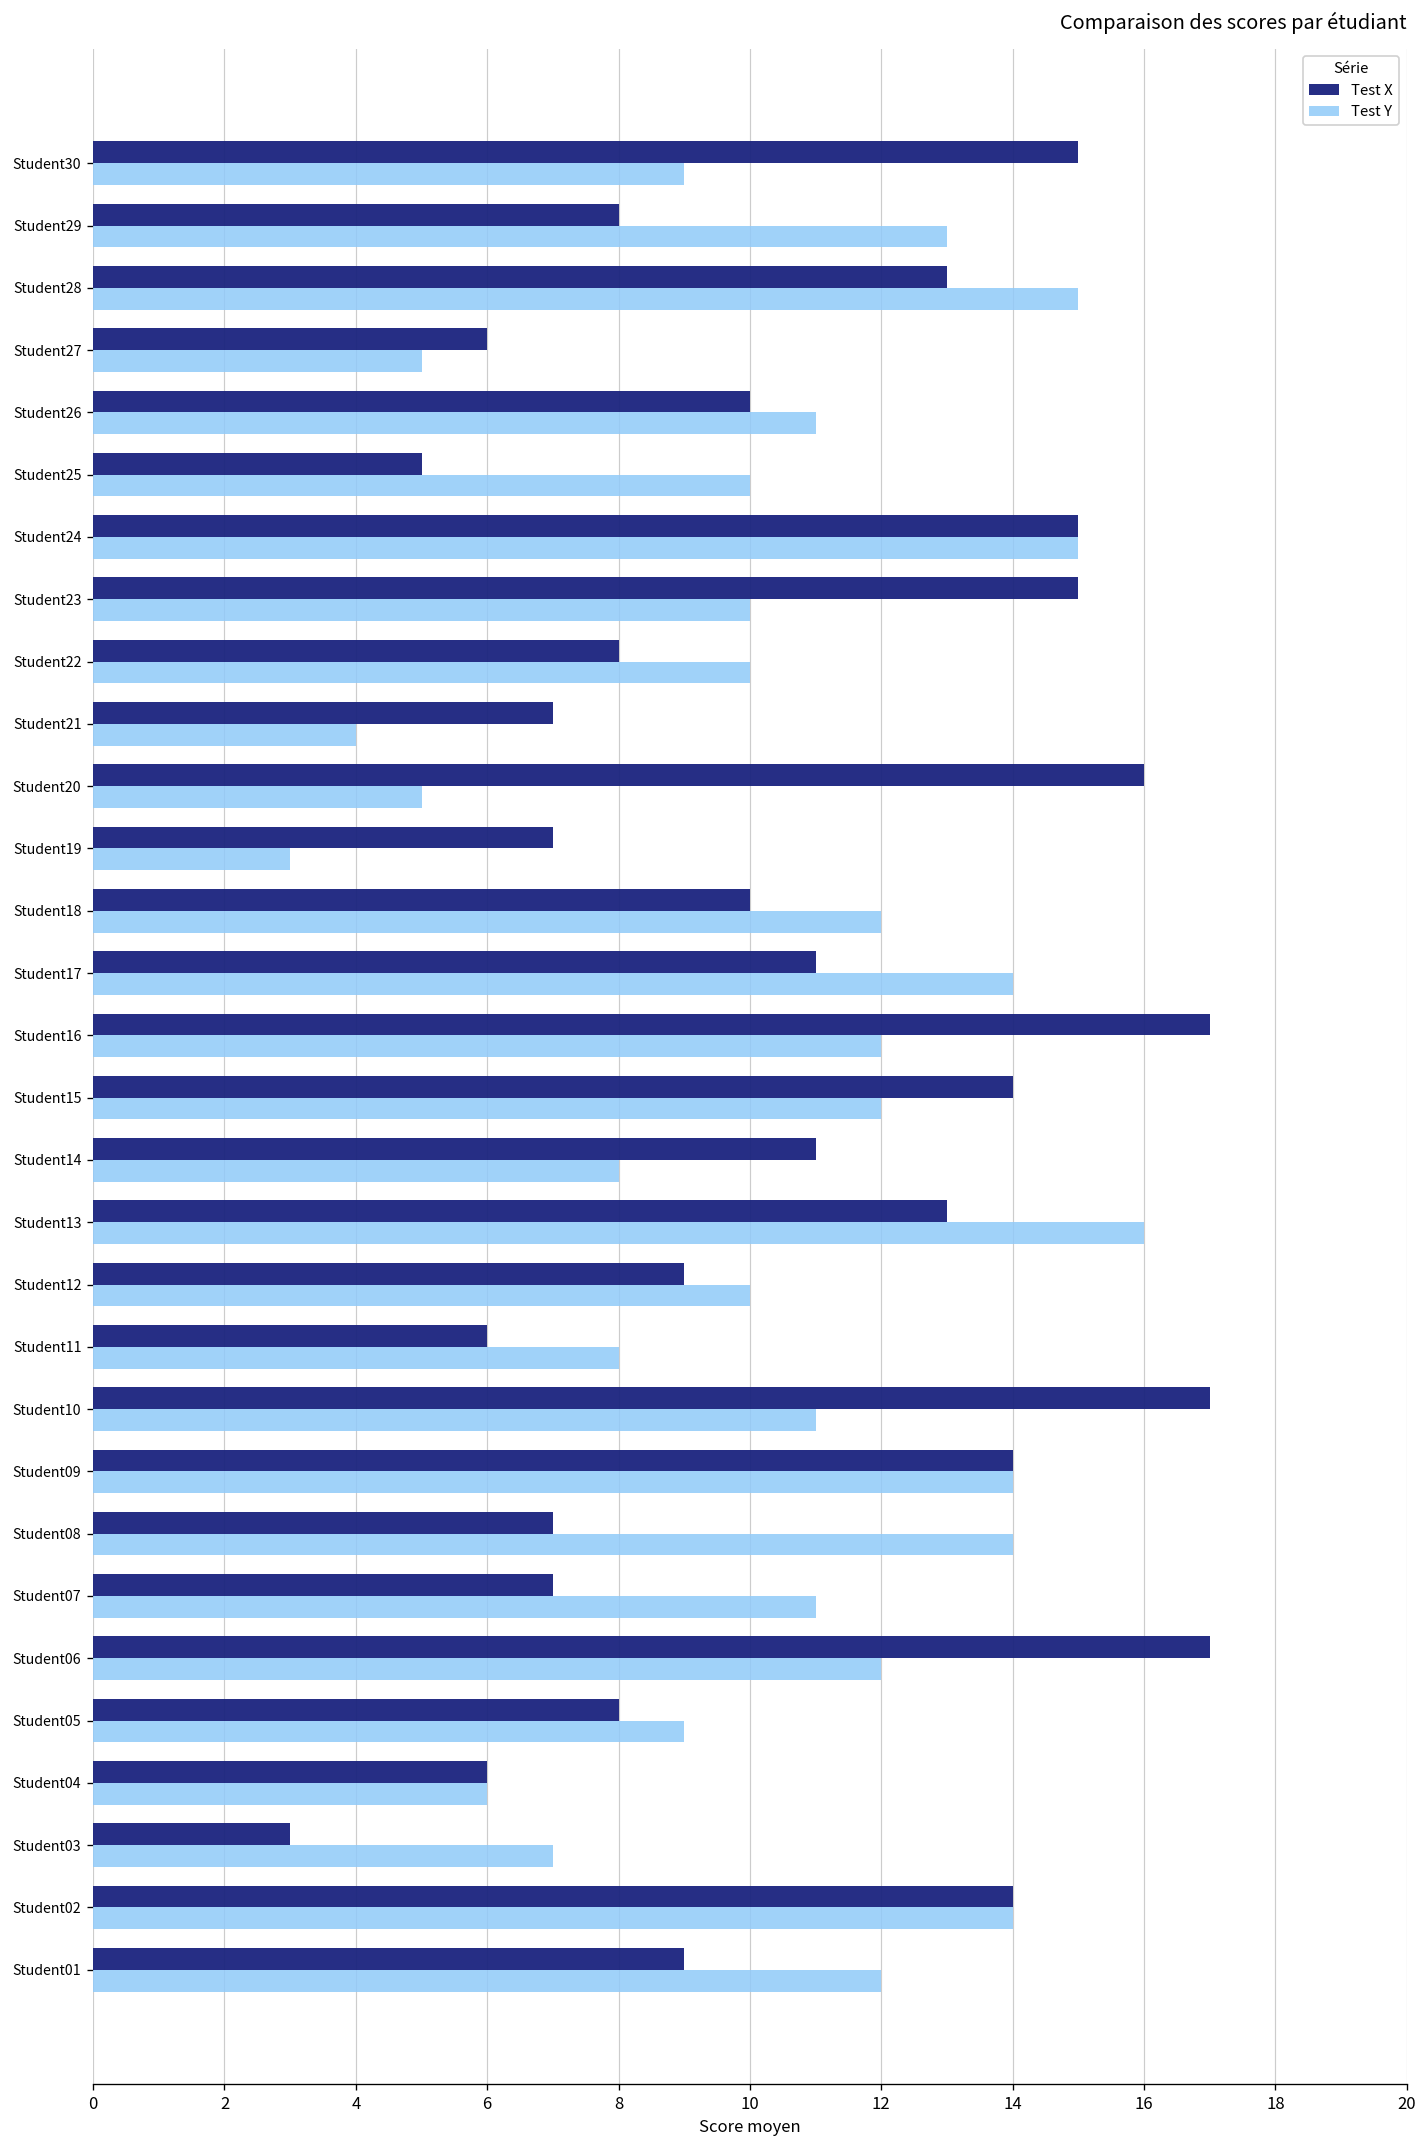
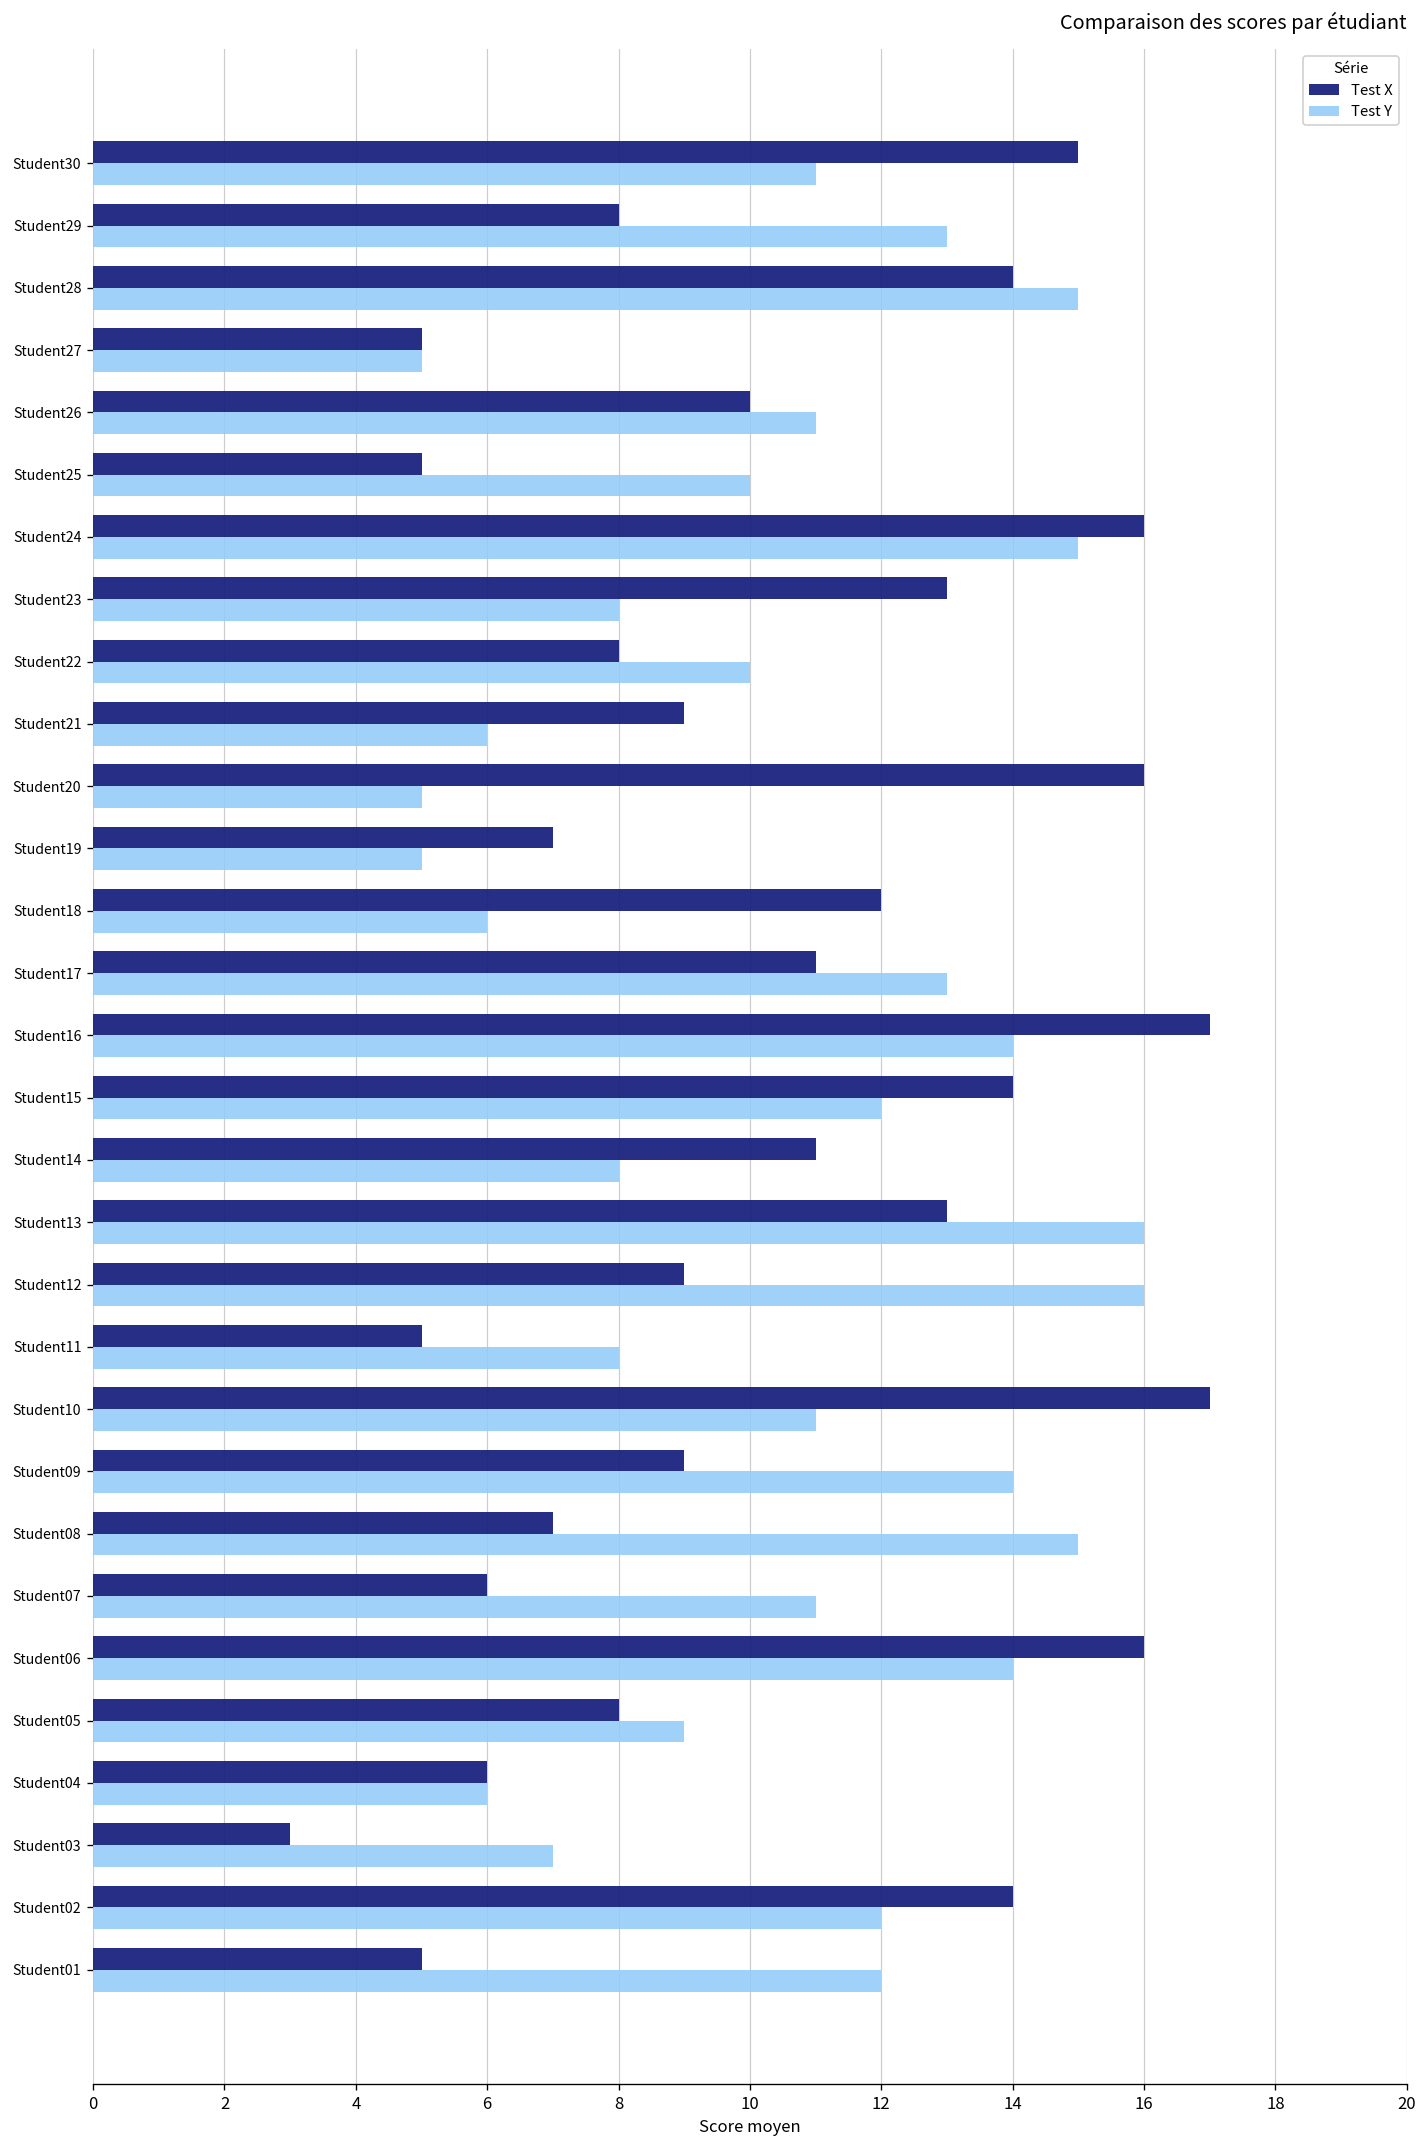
  {
    "Test X": {
      "Student30": 15,
      "Student29": 8,
-     "Student28": 13,
-     "Student27": 6,
+     "Student28": 14,
+     "Student27": 5,
      "Student26": 10,
      "Student25": 5,
-     "Student24": 15,
-     "Student23": 15,
+     "Student24": 16,
+     "Student23": 13,
      "Student22": 8,
-     "Student21": 7,
+     "Student21": 9,
      "Student20": 16,
      "Student19": 7,
-     "Student18": 10,
+     "Student18": 12,
      "Student17": 11,
      "Student16": 17,
      "Student15": 14,
      "Student14": 11,
      "Student13": 13,
      "Student12": 9,
-     "Student11": 6,
+     "Student11": 5,
      "Student10": 17,
-     "Student09": 14,
+     "Student09": 9,
      "Student08": 7,
-     "Student07": 7,
-     "Student06": 17,
+     "Student07": 6,
+     "Student06": 16,
      "Student05": 8,
      "Student04": 6,
      "Student03": 3,
      "Student02": 14,
-     "Student01": 9
+     "Student01": 5
    },
    "Test Y": {
-     "Student30": 9,
+     "Student30": 11,
      "Student29": 13,
      "Student28": 15,
      "Student27": 5,
      "Student26": 11,
      "Student25": 10,
      "Student24": 15,
-     "Student23": 10,
+     "Student23": 8,
      "Student22": 10,
-     "Student21": 4,
+     "Student21": 6,
      "Student20": 5,
-     "Student19": 3,
-     "Student18": 12,
-     "Student17": 14,
-     "Student16": 12,
+     "Student19": 5,
+     "Student18": 6,
+     "Student17": 13,
+     "Student16": 14,
      "Student15": 12,
      "Student14": 8,
      "Student13": 16,
-     "Student12": 10,
+     "Student12": 16,
      "Student11": 8,
      "Student10": 11,
      "Student09": 14,
-     "Student08": 14,
+     "Student08": 15,
      "Student07": 11,
-     "Student06": 12,
+     "Student06": 14,
      "Student05": 9,
      "Student04": 6,
      "Student03": 7,
-     "Student02": 14,
+     "Student02": 12,
      "Student01": 12
    }
  }
